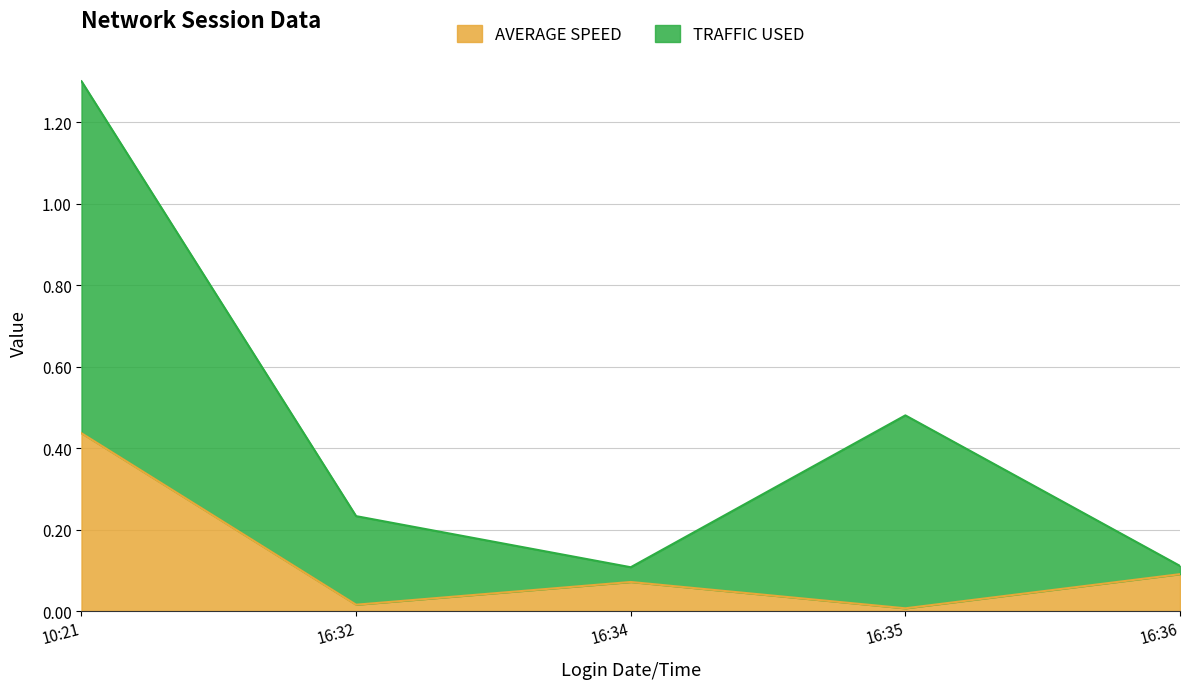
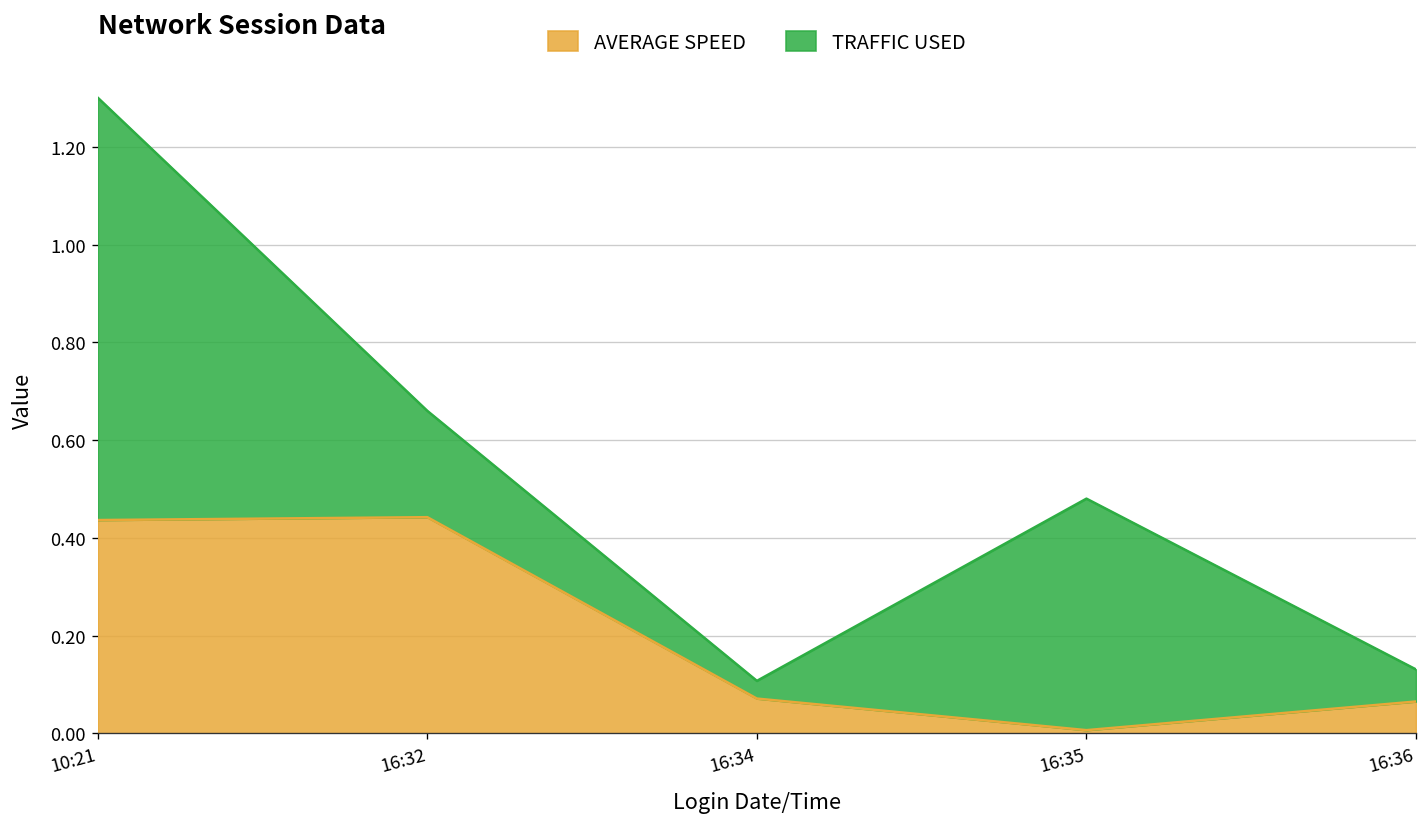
  {
    "AVERAGE SPEED": {
      "10:21": 0.44,
-     "16:32": 0.02,
+     "16:32": 0.44,
      "16:34": 0.07,
      "16:35": 0.01,
-     "16:36": 0.09
+     "16:36": 0.07
    },
    "TRAFFIC USED": {
      "10:21": 0.86,
      "16:32": 0.22,
      "16:34": 0.04,
      "16:35": 0.47,
-     "16:36": 0.02
+     "16:36": 0.07
    }
  }
